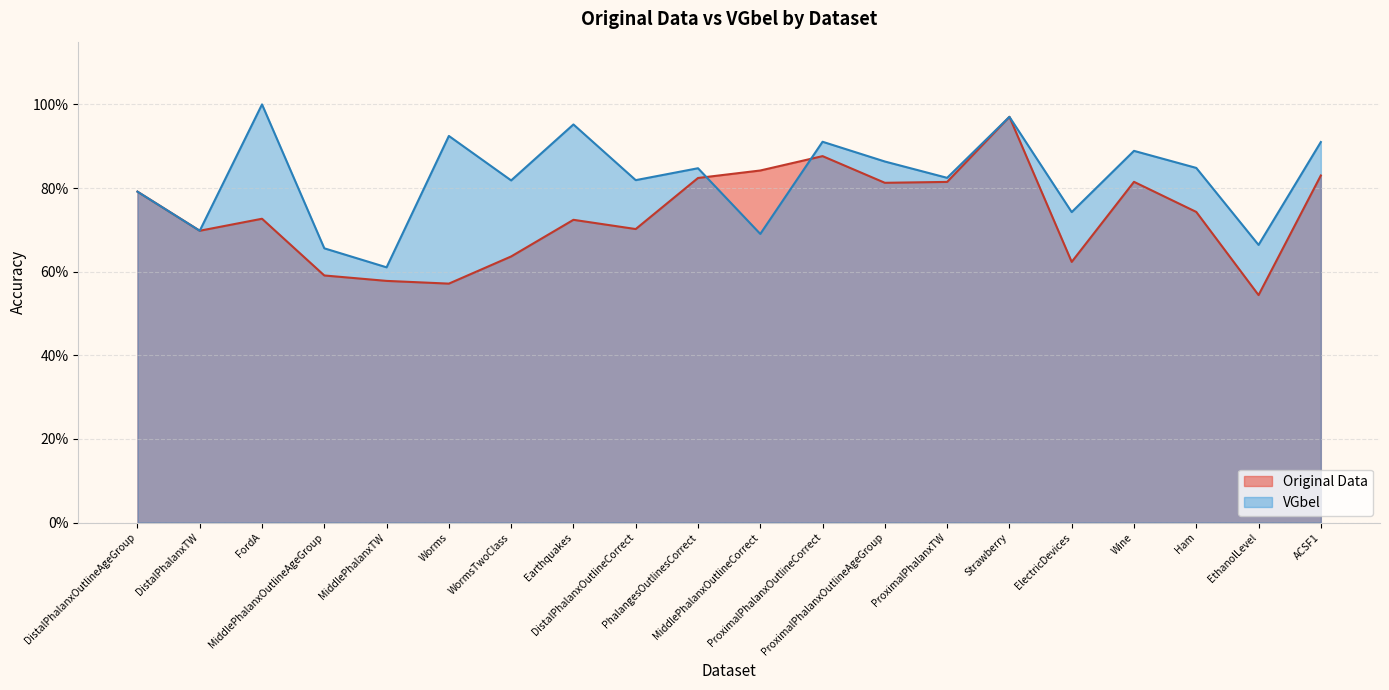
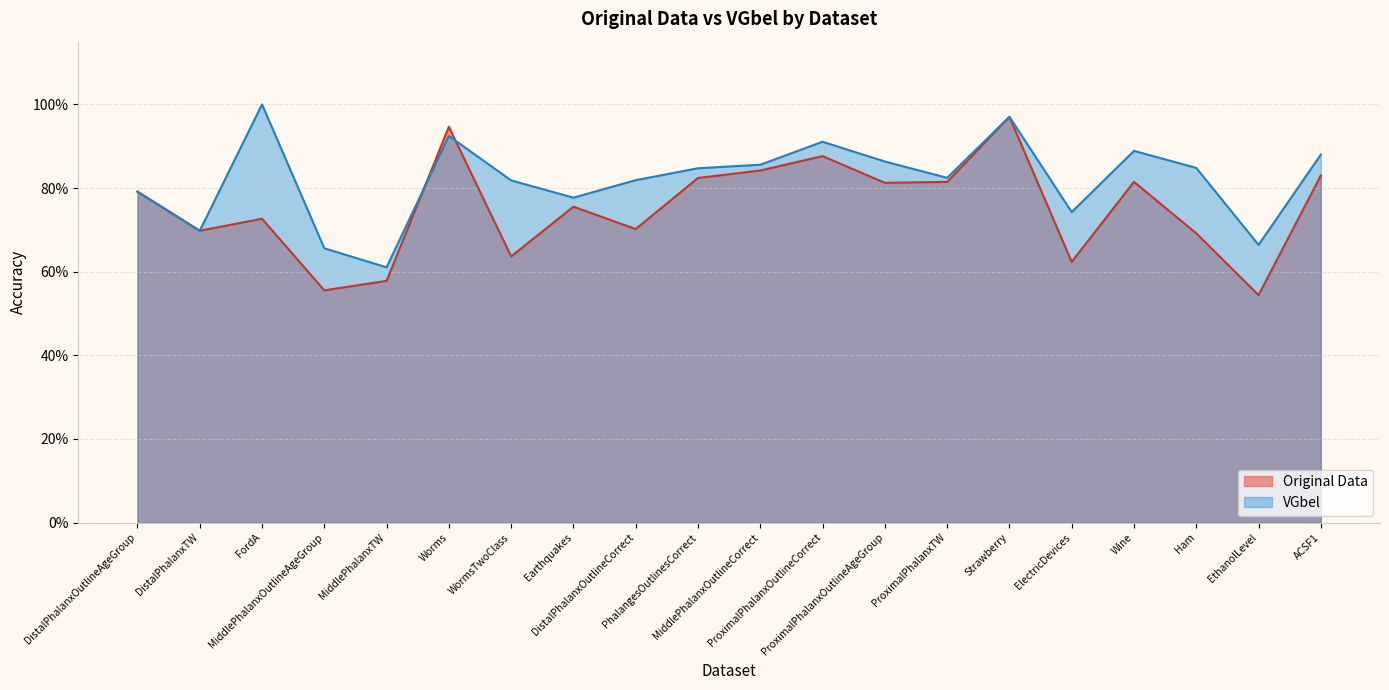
  {
    "Original Data": {
      "FordA": "73%",
-     "MiddlePhalanxOutlineAgeGroup": "59%",
+     "MiddlePhalanxOutlineAgeGroup": "56%",
      "MiddlePhalanxTW": "58%",
-     "Worms": "57%",
+     "Worms": "95%",
      "WormsTwoClass": "64%",
-     "Earthquakes": "72%",
+     "Earthquakes": "76%",
      "DistalPhalanxOutlineCorrect": "70%",
      "PhalangesOutlinesCorrect": "82%",
      "MiddlePhalanxOutlineCorrect": "84%",
      "ProximalPhalanxOutlineCorrect": "88%",
      "ProximalPhalanxOutlineAgeGroup": "81%",
      "ProximalPhalanxTW": "81%",
      "ElectricDevices": "62%",
      "Wine": "81%",
-     "Ham": "74%",
+     "Ham": "69%",
      "EthanolLevel": "54%",
      "ACSF1": "83%"
    },
    "VGbel": {
      "FordA": "100%",
      "MiddlePhalanxOutlineAgeGroup": "66%",
      "MiddlePhalanxTW": "61%",
      "Worms": "92%",
      "WormsTwoClass": "82%",
-     "Earthquakes": "95%",
+     "Earthquakes": "78%",
      "DistalPhalanxOutlineCorrect": "82%",
      "PhalangesOutlinesCorrect": "85%",
-     "MiddlePhalanxOutlineCorrect": "69%",
+     "MiddlePhalanxOutlineCorrect": "86%",
      "ProximalPhalanxOutlineCorrect": "91%",
      "ProximalPhalanxOutlineAgeGroup": "86%",
      "ProximalPhalanxTW": "82%",
      "ElectricDevices": "74%",
      "Wine": "89%",
      "Ham": "85%",
      "EthanolLevel": "66%",
-     "ACSF1": "91%"
+     "ACSF1": "88%"
    }
  }
